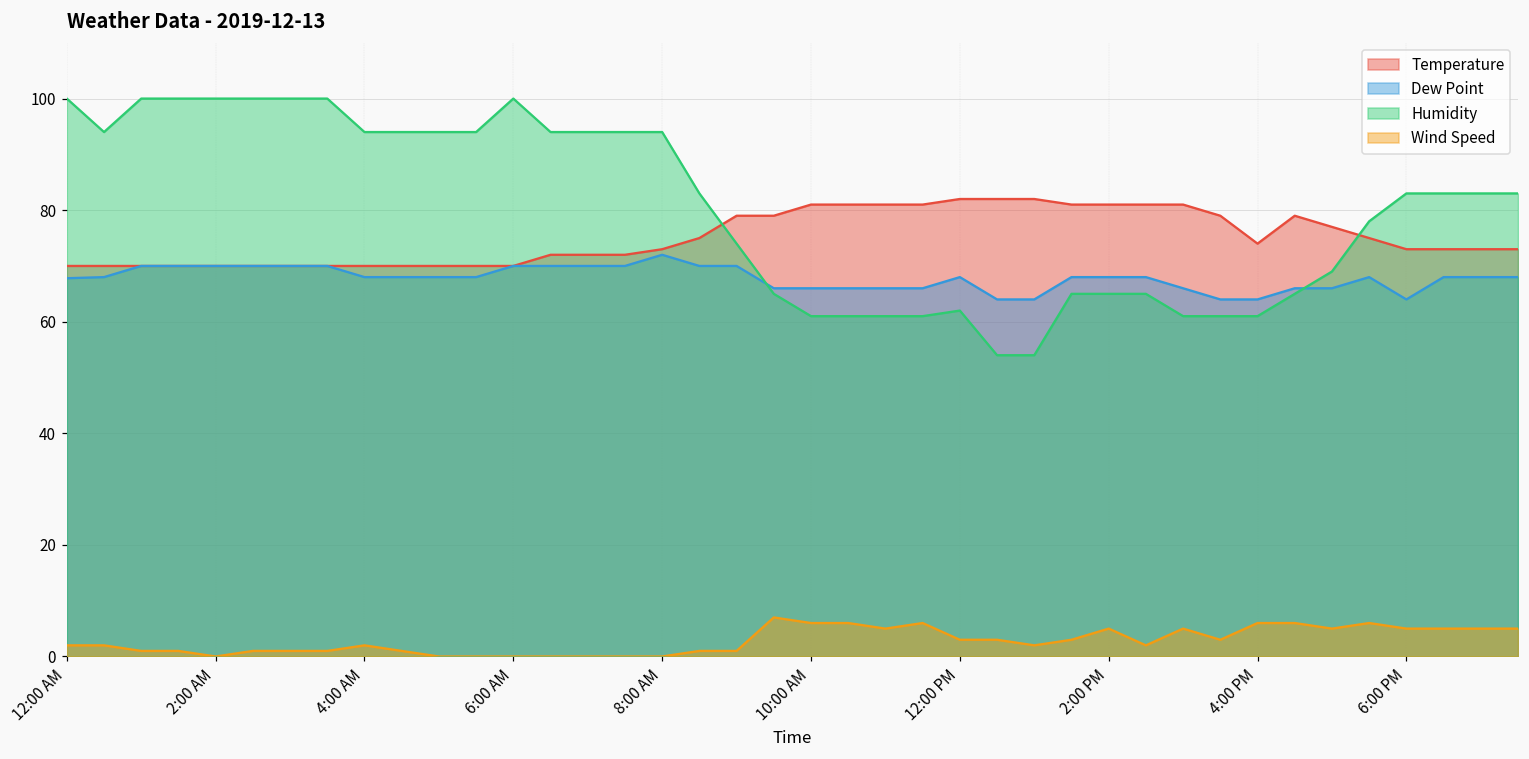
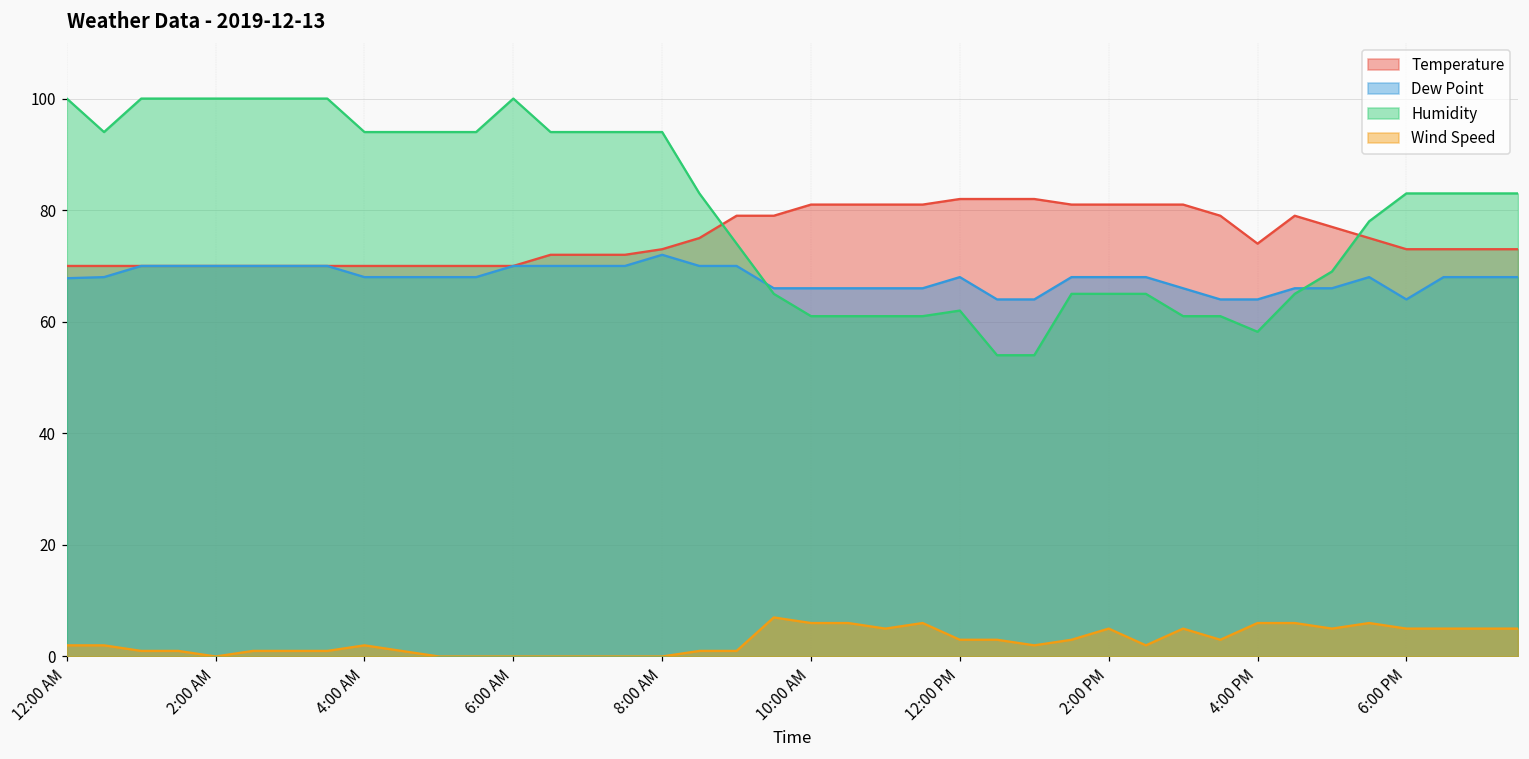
  {
    "Temperature": {
      "12:00 AM": 70,
      "4:00 AM": 70,
      "8:00 AM": 73,
      "10:00 AM": 81,
      "12:00 PM": 82,
      "2:00 PM": 81,
      "4:00 PM": 74,
      "6:00 PM": 73
    },
    "Dew Point": {
      "12:00 AM": 68,
      "4:00 AM": 68,
      "8:00 AM": 72,
      "10:00 AM": 66,
      "12:00 PM": 68,
      "2:00 PM": 68,
      "4:00 PM": 64,
      "6:00 PM": 64
    },
    "Humidity": {
      "12:00 AM": 100,
      "2:00 AM": 100,
      "4:00 AM": 94,
      "6:00 AM": 100,
      "8:00 AM": 94,
      "10:00 AM": 61,
      "12:00 PM": 62,
      "2:00 PM": 65,
-     "4:00 PM": 61,
+     "4:00 PM": 58,
      "6:00 PM": 83
    },
    "Wind Speed": {
      "12:00 AM": 2,
      "2:00 AM": 0,
      "4:00 AM": 2,
      "6:00 AM": 0,
      "8:00 AM": 0,
      "10:00 AM": 6,
      "12:00 PM": 3,
      "2:00 PM": 5,
      "4:00 PM": 6,
      "6:00 PM": 5
    }
  }
